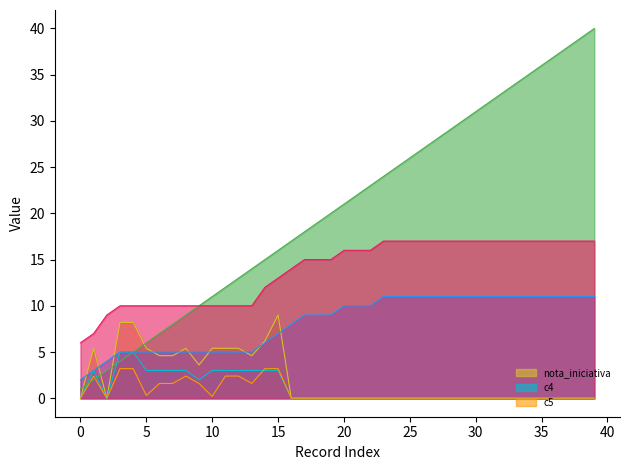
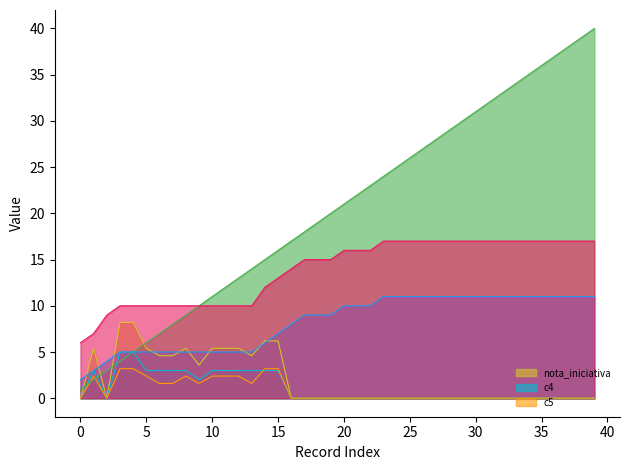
  {
    "nota_iniciativa": {
      "5": 5,
      "10": 5,
-     "15": 9
+     "15": 6
    },
    "c5": {
-     "5": 0,
-     "10": 0
+     "5": 2,
+     "10": 2
    }
  }
